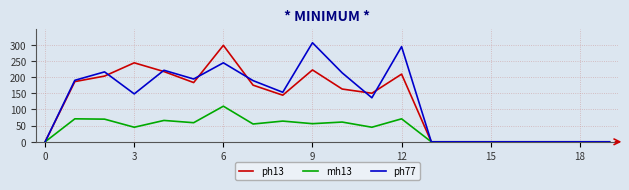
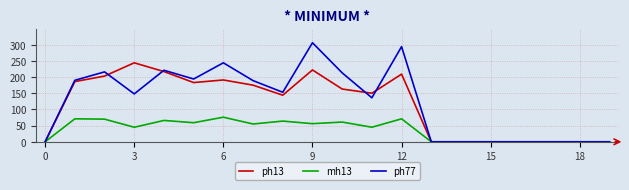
  {
    "ph13": {
      "3": 240,
-     "6": 300,
+     "6": 190,
      "9": 220,
      "12": 210
    },
    "mh13": {
      "3": 50,
-     "6": 110,
+     "6": 80,
      "9": 60,
      "12": 70
    },
    "ph77": {
      "3": 150,
      "6": 240,
      "9": 310,
      "12": 290
    }
  }
